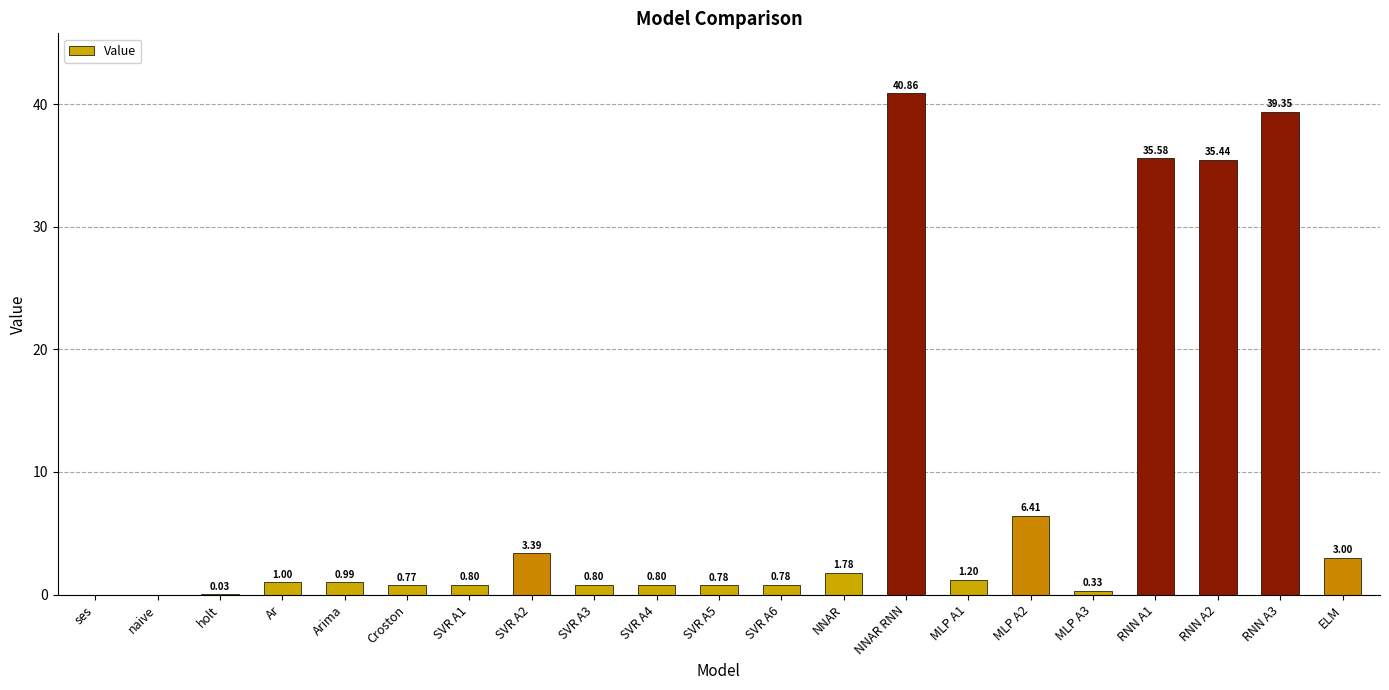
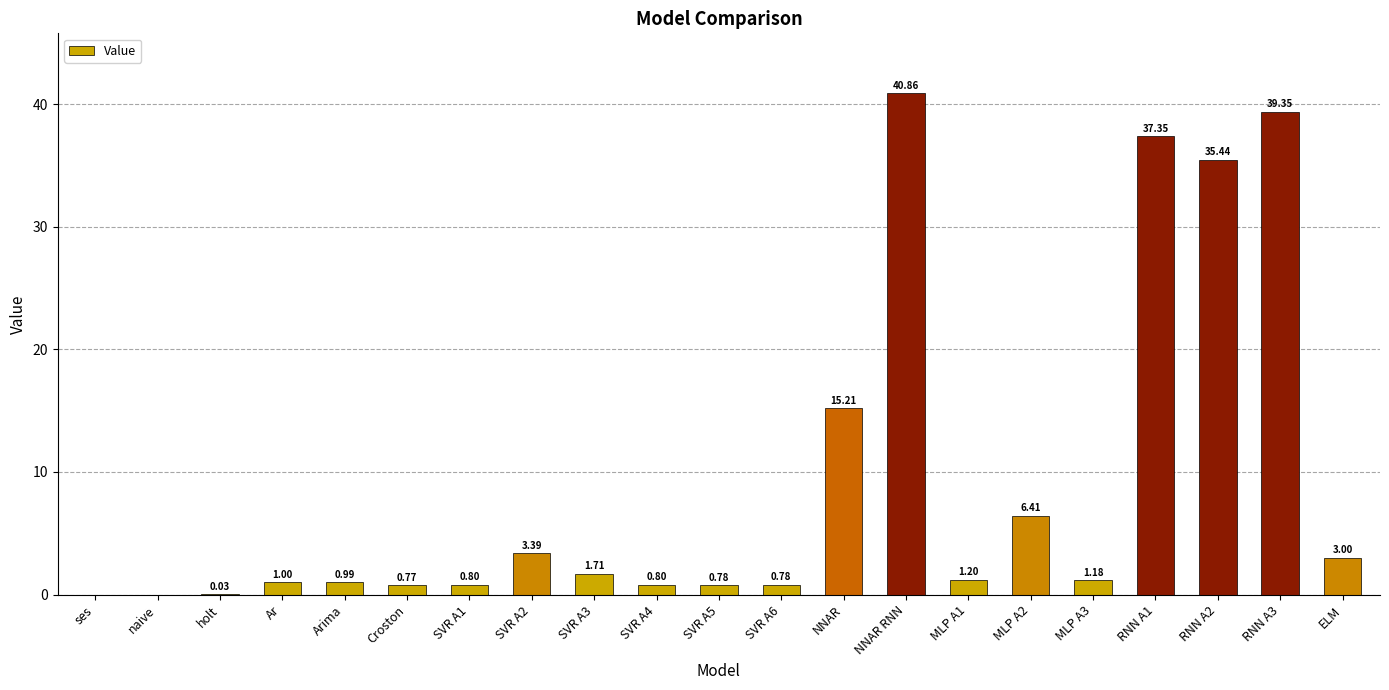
  {
    "holt": 0.03,
    "Ar": 1.00,
    "Arima": 0.99,
    "Croston": 0.77,
    "SVR A1": 0.80,
    "SVR A2": 3.39,
-   "SVR A3": 0.80,
+   "SVR A3": 1.71,
    "SVR A4": 0.80,
    "SVR A5": 0.78,
    "SVR A6": 0.78,
-   "NNAR": 1.78,
+   "NNAR": 15.21,
    "NNAR RNN": 40.86,
    "MLP A1": 1.20,
    "MLP A2": 6.41,
-   "MLP A3": 0.33,
-   "RNN A1": 35.58,
+   "MLP A3": 1.18,
+   "RNN A1": 37.35,
    "RNN A2": 35.44,
    "RNN A3": 39.35,
    "ELM": 3.00
  }
